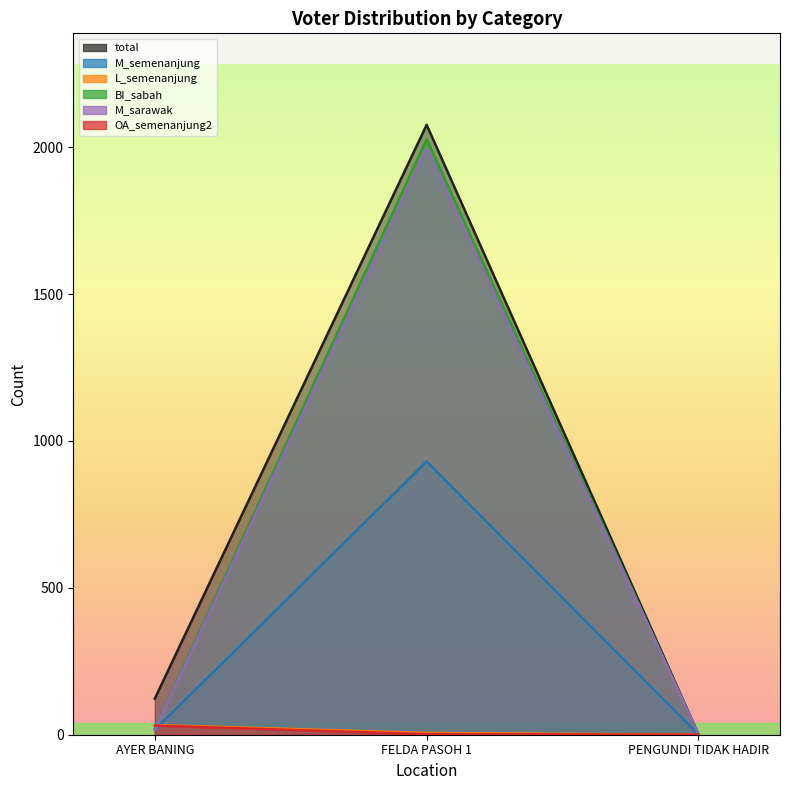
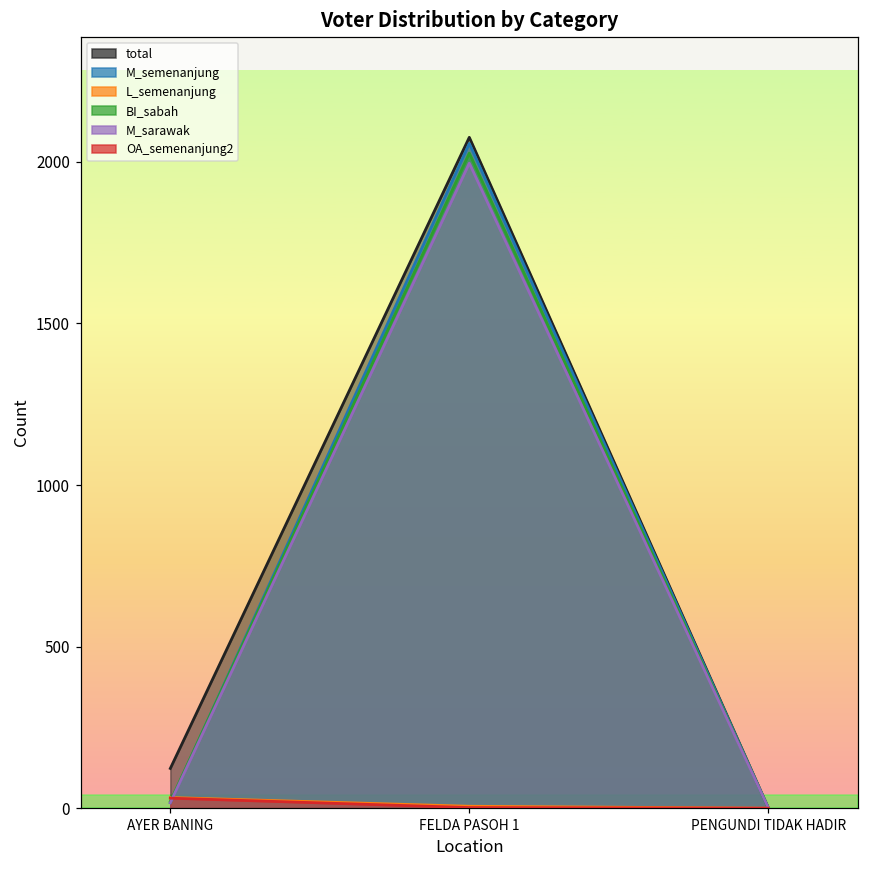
  {
    "total": {
      "AYER BANING": 120,
      "FELDA PASOH 1": 2080
    },
    "M_semenanjung": {
-     "FELDA PASOH 1": 930
+     "FELDA PASOH 1": 2060
    },
    "BI_sabah": {
      "FELDA PASOH 1": 2030
    },
    "M_sarawak": {
      "FELDA PASOH 1": 2000
    }
  }
